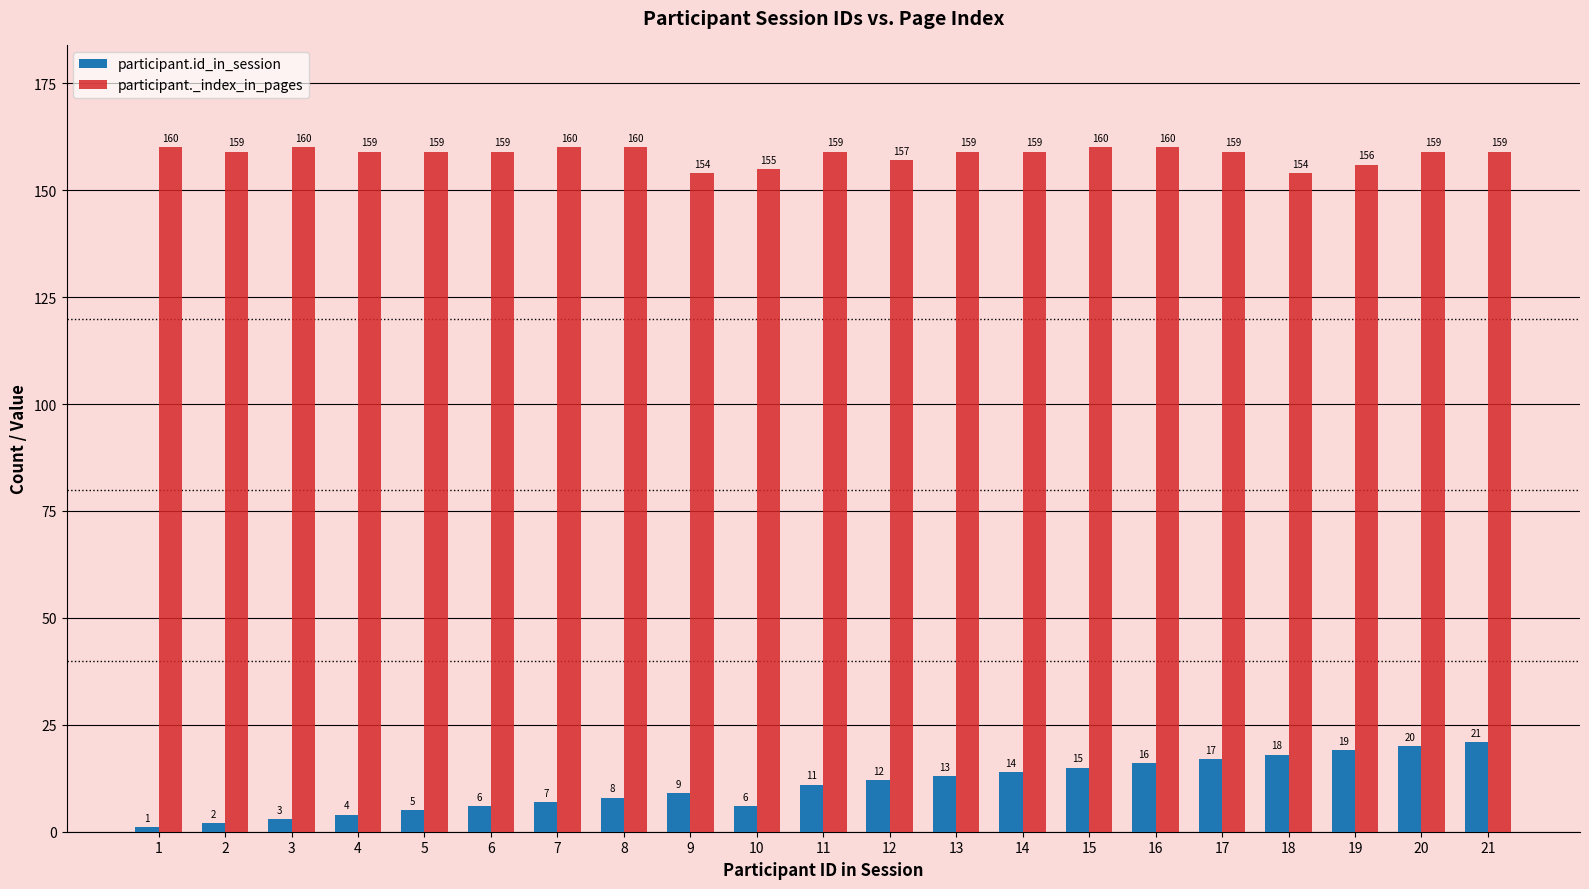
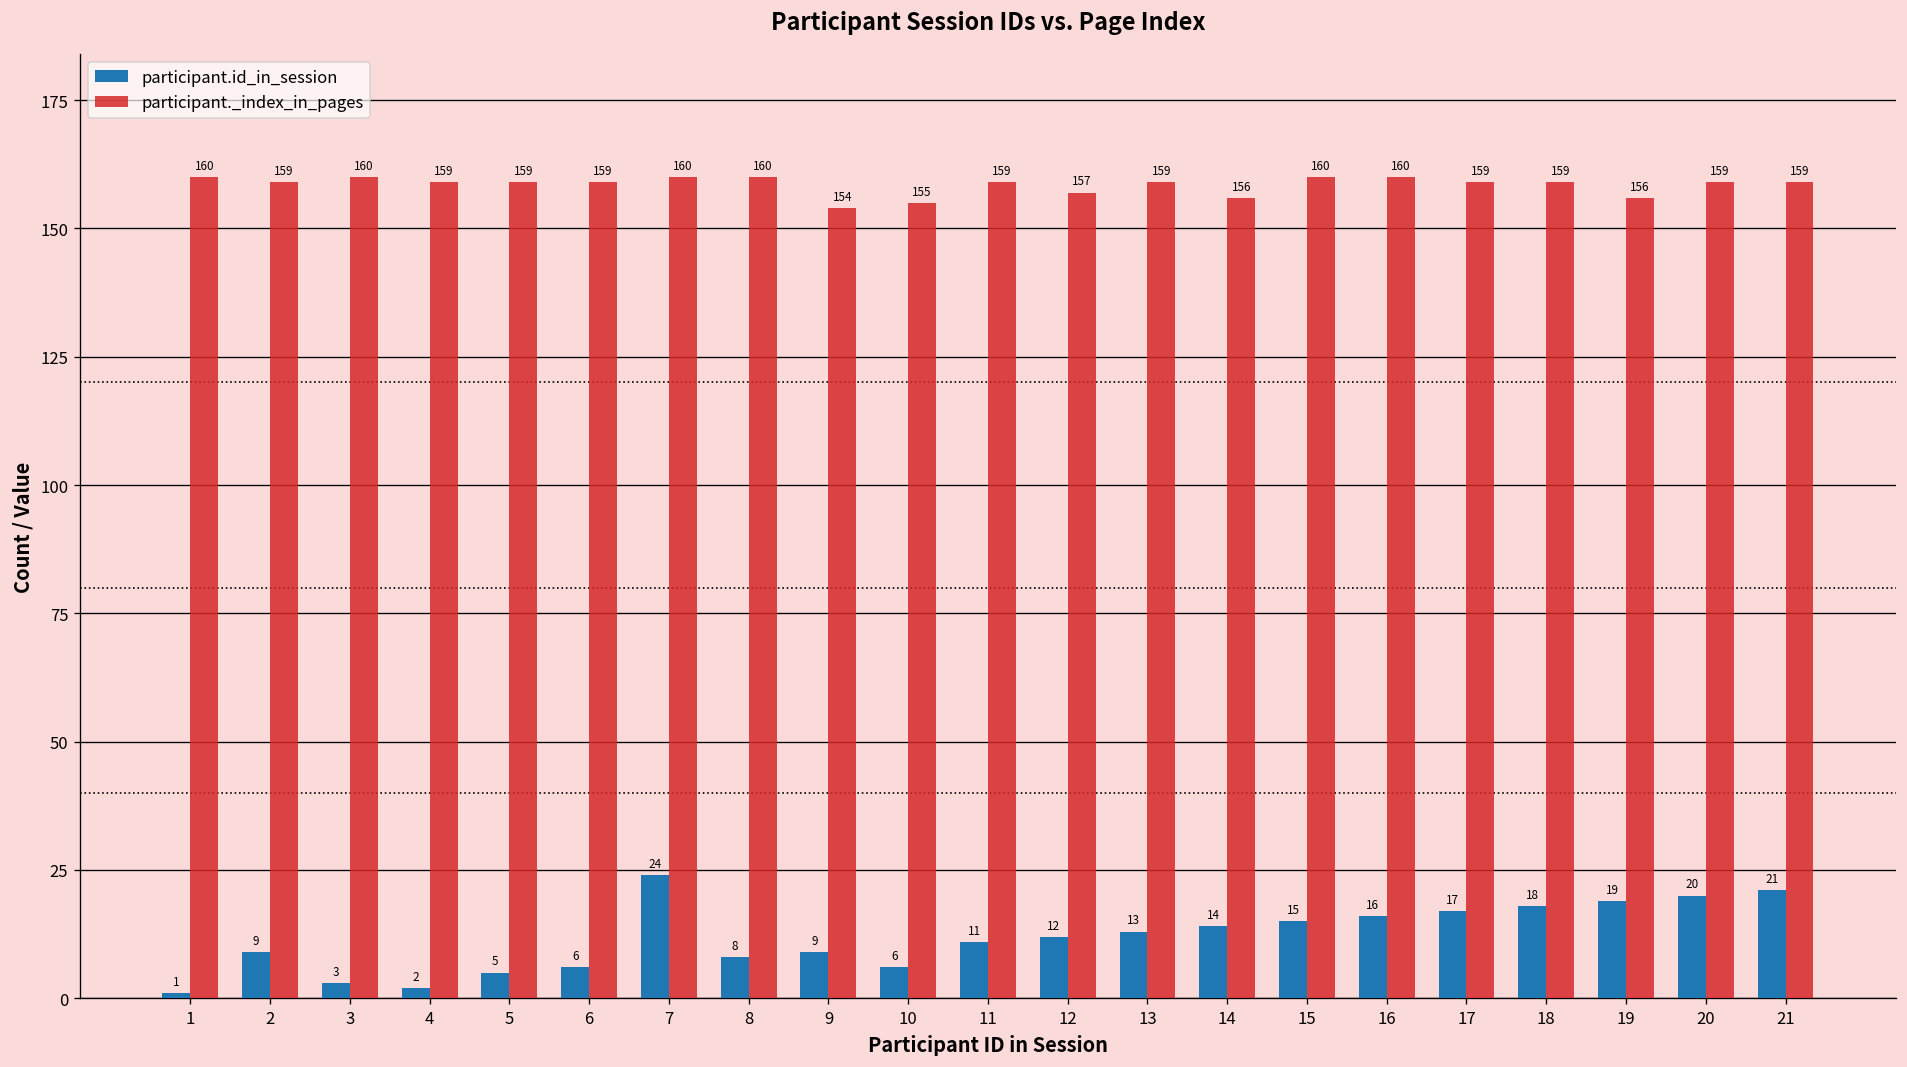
  {
    "participant.id_in_session": {
      "1": 1,
-     "2": 2,
+     "2": 9,
      "3": 3,
-     "4": 4,
+     "4": 2,
      "5": 5,
      "6": 6,
-     "7": 7,
+     "7": 24,
      "8": 8,
      "9": 9,
      "10": 6,
      "11": 11,
      "12": 12,
      "13": 13,
      "14": 14,
      "15": 15,
      "16": 16,
      "17": 17,
      "18": 18,
      "19": 19,
      "20": 20,
      "21": 21
    },
    "participant._index_in_pages": {
      "1": 160,
      "2": 159,
      "3": 160,
      "4": 159,
      "5": 159,
      "6": 159,
      "7": 160,
      "8": 160,
      "9": 154,
      "10": 155,
      "11": 159,
      "12": 157,
      "13": 159,
-     "14": 159,
+     "14": 156,
      "15": 160,
      "16": 160,
      "17": 159,
-     "18": 154,
+     "18": 159,
      "19": 156,
      "20": 159,
      "21": 159
    }
  }
